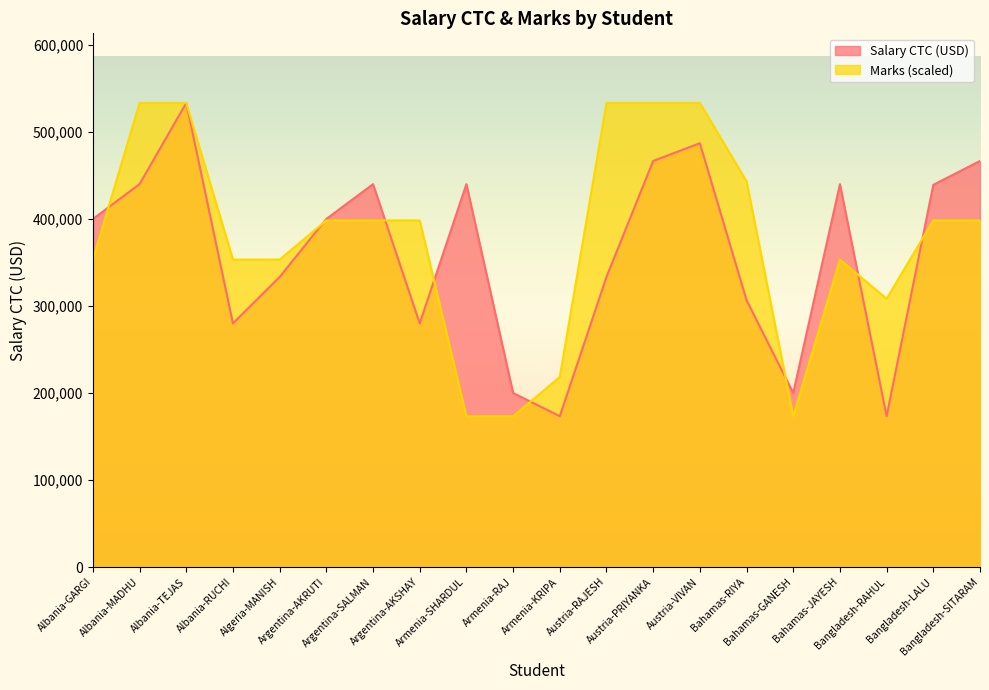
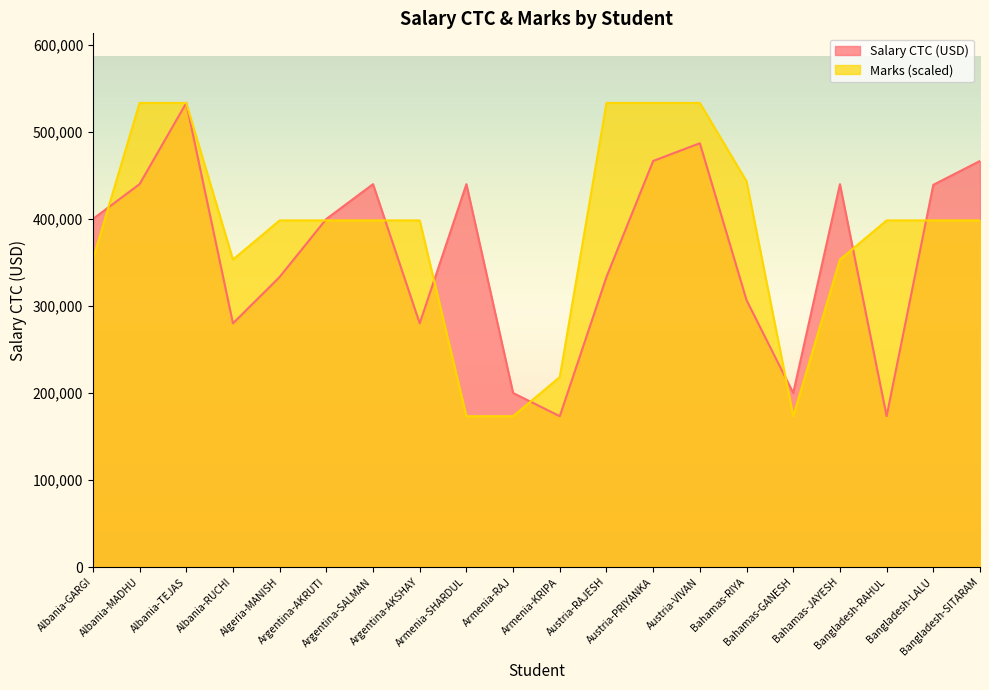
  {
    "Salary CTC (USD)": {
      "Albania-GARGI": "400,000",
      "Albania-MADHU": "440,000",
      "Albania-RUCHI": "280,000",
      "Algeria-MANISH": "330,000",
      "Argentina-SALMAN": "440,000",
      "Argentina-AKSHAY": "280,000",
      "Armenia-SHARDUL": "440,000",
      "Armenia-RAJ": "200,000",
      "Armenia-KRIPA": "170,000",
      "Austria-RAJESH": "330,000",
      "Austria-PRIYANKA": "470,000",
      "Austria-VIVAN": "490,000",
      "Bahamas-RIYA": "310,000",
      "Bahamas-GANESH": "200,000",
      "Bahamas-JAYESH": "440,000",
      "Bangladesh-RAHUL": "170,000",
      "Bangladesh-LALU": "440,000",
      "Bangladesh-SITARAM": "470,000"
    },
    "Marks (scaled)": {
      "Albania-GARGI": "350,000",
      "Albania-MADHU": "530,000",
      "Albania-RUCHI": "350,000",
-     "Algeria-MANISH": "350,000",
+     "Algeria-MANISH": "400,000",
      "Argentina-SALMAN": "400,000",
      "Argentina-AKSHAY": "400,000",
      "Armenia-SHARDUL": "170,000",
      "Armenia-RAJ": "170,000",
      "Armenia-KRIPA": "220,000",
      "Austria-RAJESH": "530,000",
      "Austria-PRIYANKA": "530,000",
      "Austria-VIVAN": "530,000",
      "Bahamas-RIYA": "440,000",
      "Bahamas-GANESH": "170,000",
      "Bahamas-JAYESH": "350,000",
-     "Bangladesh-RAHUL": "310,000",
+     "Bangladesh-RAHUL": "400,000",
      "Bangladesh-LALU": "400,000",
      "Bangladesh-SITARAM": "400,000"
    }
  }
